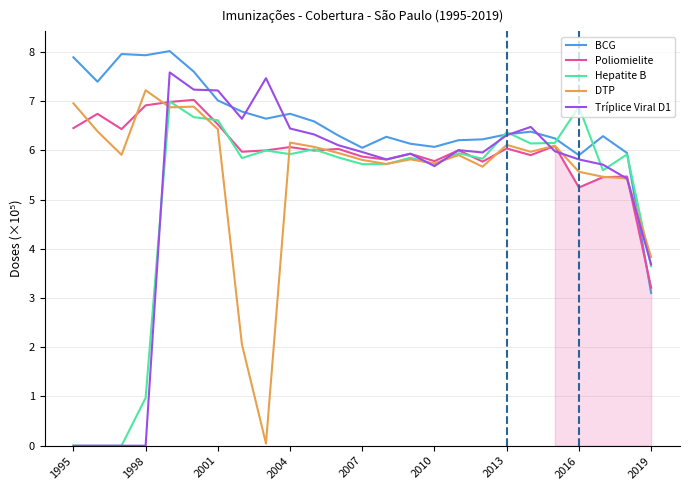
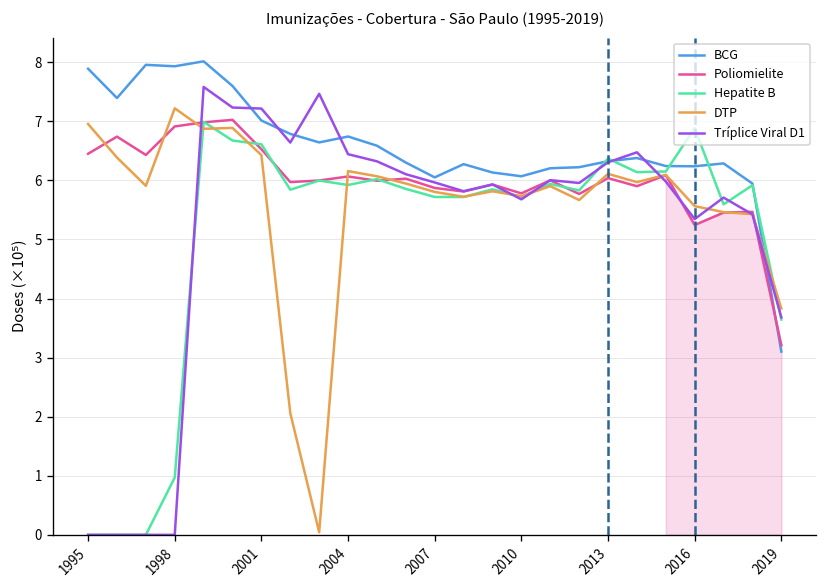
  {
    "BCG": {
      "1995": 7.9,
      "1998": 7.9,
      "2001": 7.0,
      "2004": 6.7,
      "2007": 6.1,
      "2010": 6.1,
-     "2016": 5.9,
+     "2016": 6.2,
      "2019": 3.1
    },
    "Hepatite B": {
      "1998": 1.0,
      "2001": 6.6,
      "2004": 5.9,
      "2007": 5.7
    },
    "DTP": {
      "1995": 7.0,
      "1998": 7.2,
      "2001": 6.4,
      "2004": 6.2,
      "2007": 5.8,
      "2013": 6.1,
      "2016": 5.6,
      "2019": 3.8
    },
    "Tríplice Viral D1": {
      "1998": 0.0,
      "2001": 7.2,
      "2004": 6.4,
      "2007": 6.0,
-     "2016": 5.8
+     "2016": 5.3
    }
  }
